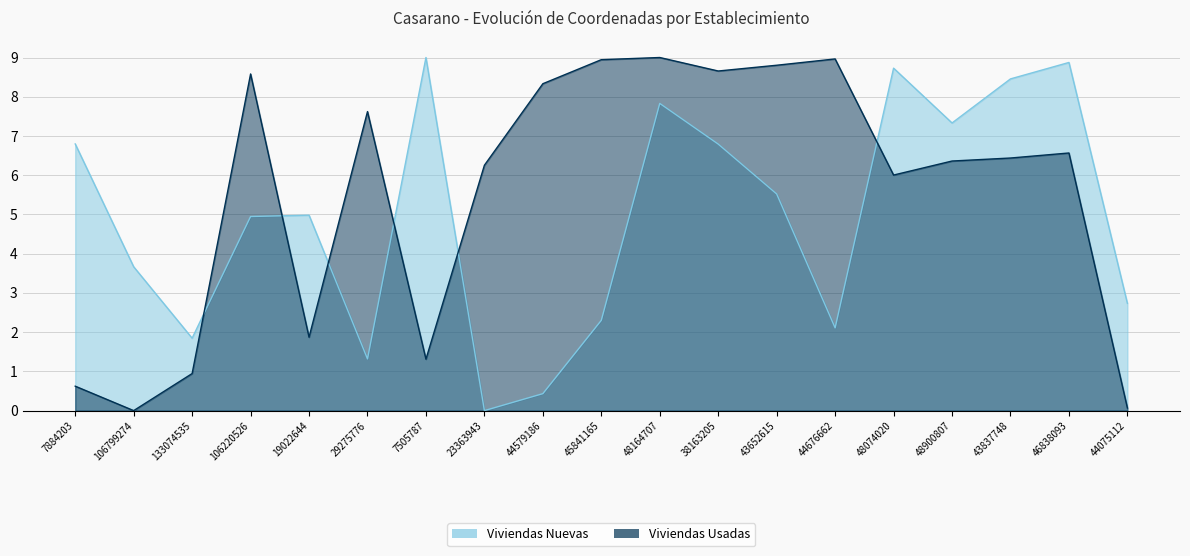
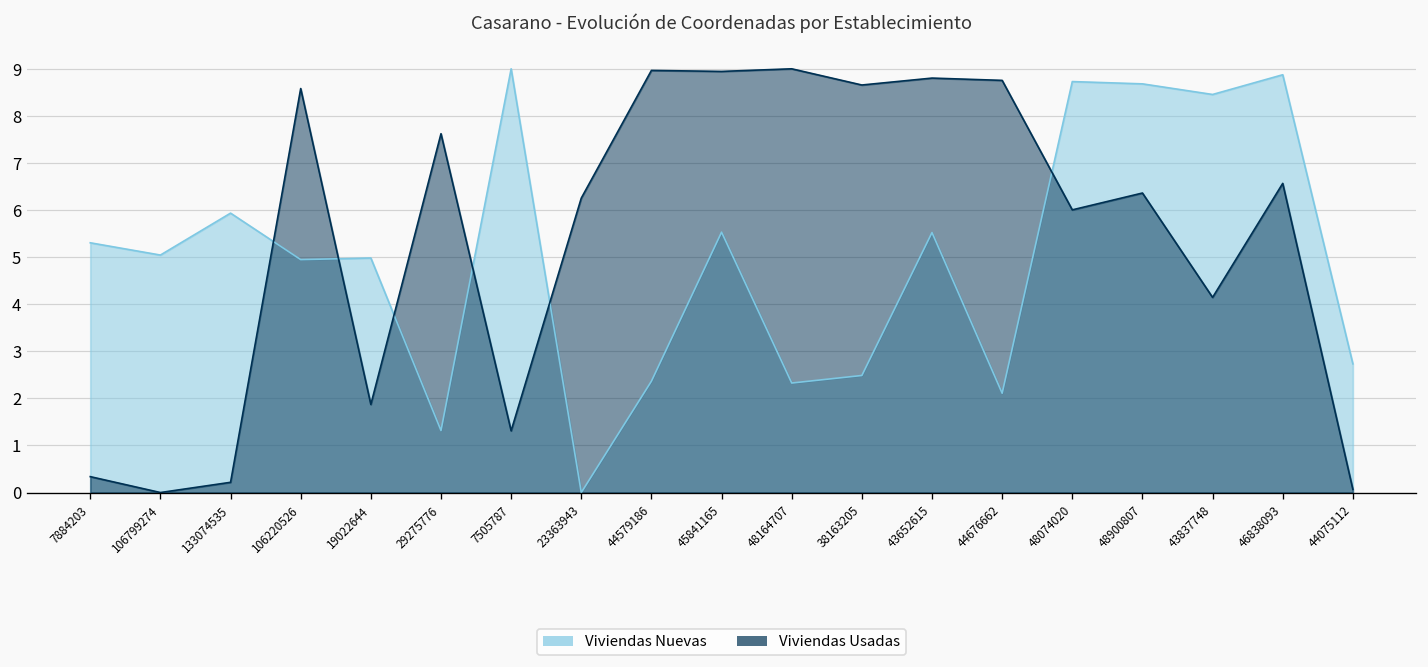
  {
    "Viviendas Nuevas": {
-     "7884203": 6.8,
-     "106799274": 3.7,
-     "133074535": 1.8,
+     "7884203": 5.3,
+     "106799274": 5.0,
+     "133074535": 5.9,
      "106220526": 4.9,
      "19022644": 5.0,
      "29275776": 1.3,
      "7505787": 9.0,
      "23363943": 0.0,
-     "44579186": 0.4,
-     "45841165": 2.3,
-     "48164707": 7.8,
-     "38163205": 6.8,
+     "44579186": 2.4,
+     "45841165": 5.5,
+     "48164707": 2.3,
+     "38163205": 2.5,
      "43652615": 5.5,
      "44676662": 2.1,
      "48074020": 8.7,
-     "48900807": 7.3,
+     "48900807": 8.7,
      "43837748": 8.5,
      "46838093": 8.9,
      "44075112": 2.7
    },
    "Viviendas Usadas": {
-     "7884203": 0.6,
+     "7884203": 0.3,
      "106799274": 0.0,
-     "133074535": 0.9,
+     "133074535": 0.2,
      "106220526": 8.6,
      "19022644": 1.9,
      "29275776": 7.6,
      "7505787": 1.3,
      "23363943": 6.3,
-     "44579186": 8.3,
+     "44579186": 9.0,
      "45841165": 8.9,
      "48164707": 9.0,
      "38163205": 8.7,
      "43652615": 8.8,
-     "44676662": 9.0,
+     "44676662": 8.8,
      "48074020": 6.0,
      "48900807": 6.4,
-     "43837748": 6.4,
+     "43837748": 4.1,
      "46838093": 6.6,
      "44075112": 0.1
    }
  }
